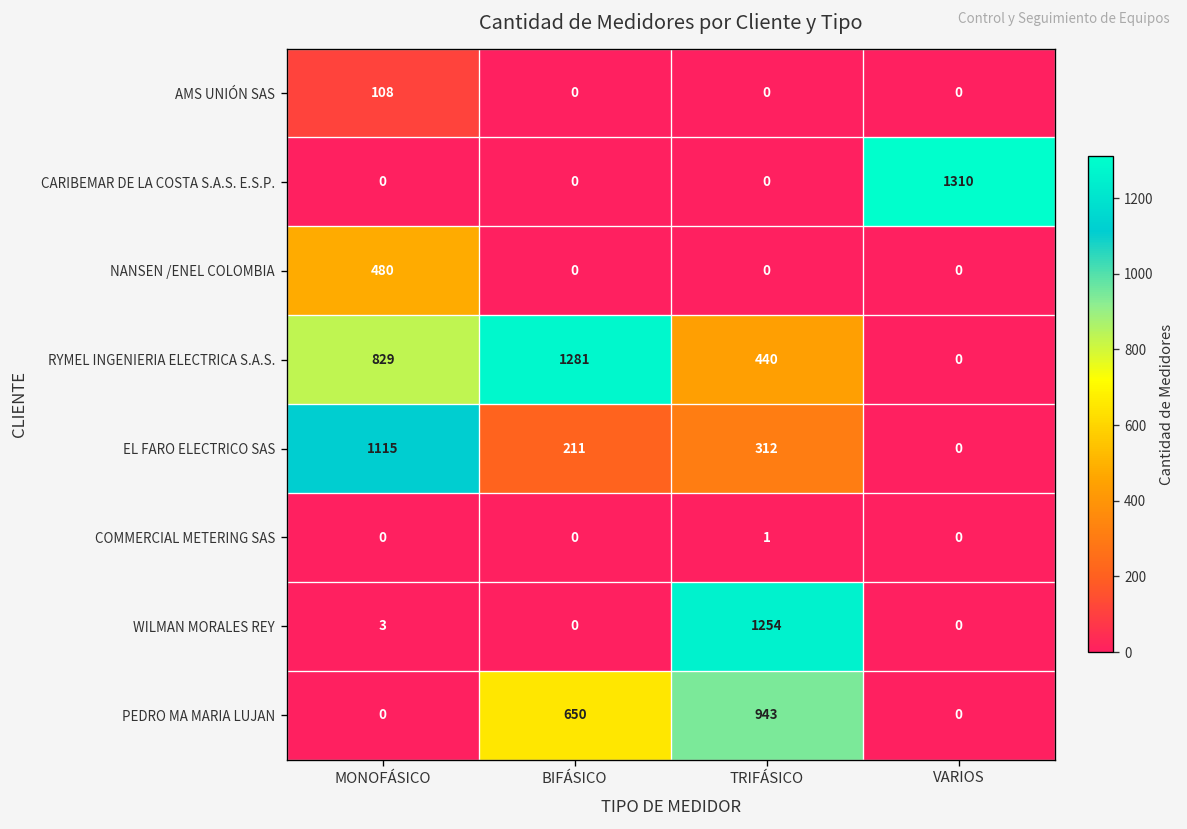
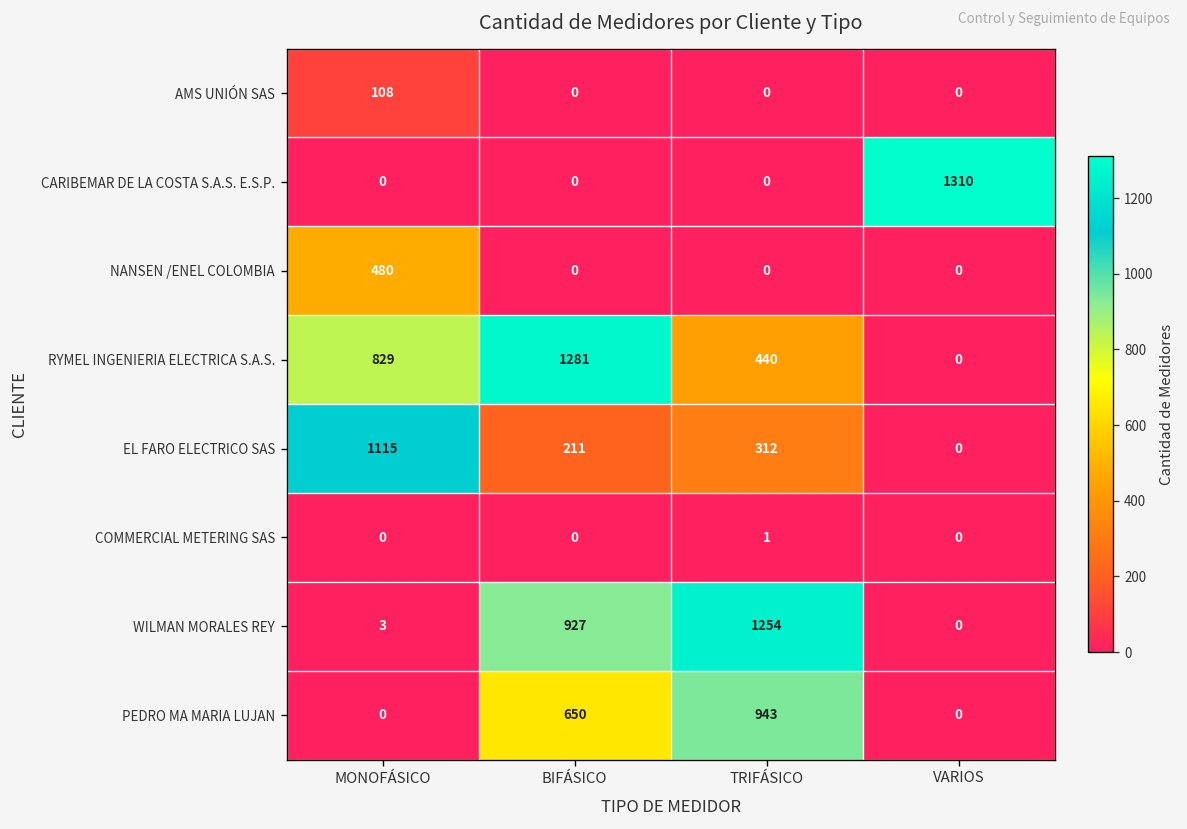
  {
    "AMS UNIÓN SAS": {
      "MONOFÁSICO": 108,
      "BIFÁSICO": 0,
      "TRIFÁSICO": 0,
      "VARIOS": 0
    },
    "CARIBEMAR DE LA COSTA S.A.S. E.S.P.": {
      "MONOFÁSICO": 0,
      "BIFÁSICO": 0,
      "TRIFÁSICO": 0,
      "VARIOS": 1310
    },
    "NANSEN /ENEL COLOMBIA": {
      "MONOFÁSICO": 480,
      "BIFÁSICO": 0,
      "TRIFÁSICO": 0,
      "VARIOS": 0
    },
    "RYMEL INGENIERIA ELECTRICA S.A.S.": {
      "MONOFÁSICO": 829,
      "BIFÁSICO": 1281,
      "TRIFÁSICO": 440,
      "VARIOS": 0
    },
    "EL FARO ELECTRICO SAS": {
      "MONOFÁSICO": 1115,
      "BIFÁSICO": 211,
      "TRIFÁSICO": 312,
      "VARIOS": 0
    },
    "COMMERCIAL METERING SAS": {
      "MONOFÁSICO": 0,
      "BIFÁSICO": 0,
      "TRIFÁSICO": 1,
      "VARIOS": 0
    },
    "WILMAN MORALES REY": {
      "MONOFÁSICO": 3,
-     "BIFÁSICO": 0,
+     "BIFÁSICO": 927,
      "TRIFÁSICO": 1254,
      "VARIOS": 0
    },
    "PEDRO MA MARIA LUJAN": {
      "MONOFÁSICO": 0,
      "BIFÁSICO": 650,
      "TRIFÁSICO": 943,
      "VARIOS": 0
    }
  }
